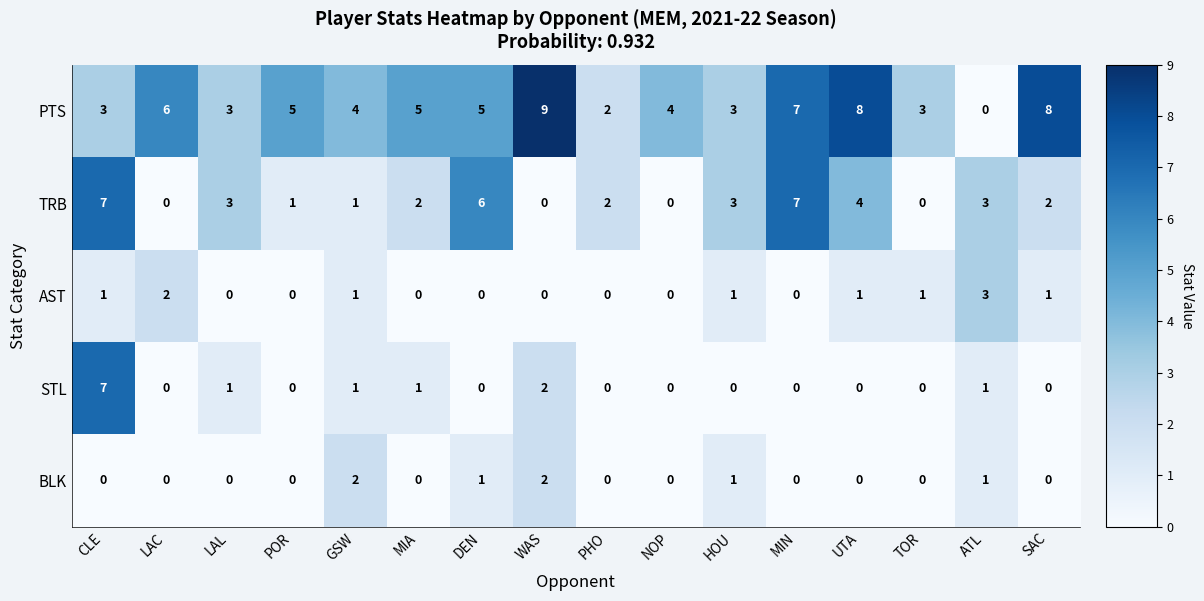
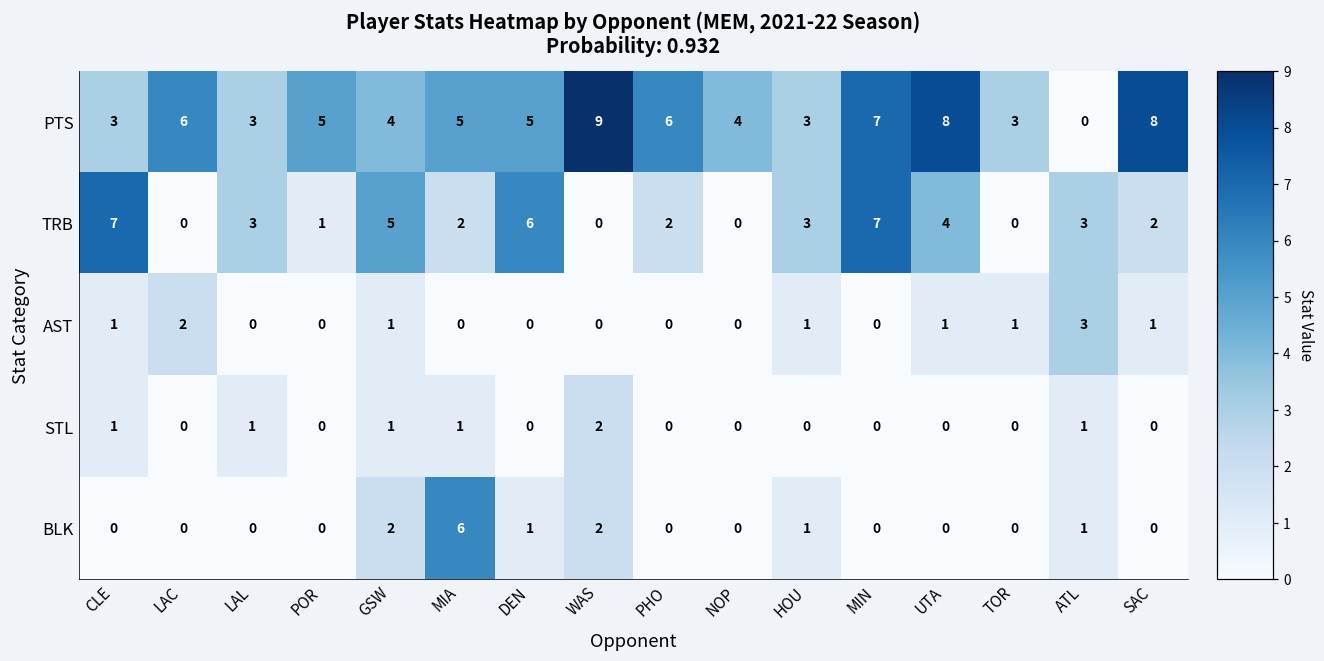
  {
    "PTS": {
      "CLE": 3,
      "LAC": 6,
      "LAL": 3,
      "POR": 5,
      "GSW": 4,
      "MIA": 5,
      "DEN": 5,
      "WAS": 9,
-     "PHO": 2,
+     "PHO": 6,
      "NOP": 4,
      "HOU": 3,
      "MIN": 7,
      "UTA": 8,
      "TOR": 3,
      "ATL": 0,
      "SAC": 8
    },
    "TRB": {
      "CLE": 7,
      "LAC": 0,
      "LAL": 3,
      "POR": 1,
-     "GSW": 1,
+     "GSW": 5,
      "MIA": 2,
      "DEN": 6,
      "WAS": 0,
      "PHO": 2,
      "NOP": 0,
      "HOU": 3,
      "MIN": 7,
      "UTA": 4,
      "TOR": 0,
      "ATL": 3,
      "SAC": 2
    },
    "AST": {
      "CLE": 1,
      "LAC": 2,
      "LAL": 0,
      "POR": 0,
      "GSW": 1,
      "MIA": 0,
      "DEN": 0,
      "WAS": 0,
      "PHO": 0,
      "NOP": 0,
      "HOU": 1,
      "MIN": 0,
      "UTA": 1,
      "TOR": 1,
      "ATL": 3,
      "SAC": 1
    },
    "STL": {
-     "CLE": 7,
+     "CLE": 1,
      "LAC": 0,
      "LAL": 1,
      "POR": 0,
      "GSW": 1,
      "MIA": 1,
      "DEN": 0,
      "WAS": 2,
      "PHO": 0,
      "NOP": 0,
      "HOU": 0,
      "MIN": 0,
      "UTA": 0,
      "TOR": 0,
      "ATL": 1,
      "SAC": 0
    },
    "BLK": {
      "CLE": 0,
      "LAC": 0,
      "LAL": 0,
      "POR": 0,
      "GSW": 2,
-     "MIA": 0,
+     "MIA": 6,
      "DEN": 1,
      "WAS": 2,
      "PHO": 0,
      "NOP": 0,
      "HOU": 1,
      "MIN": 0,
      "UTA": 0,
      "TOR": 0,
      "ATL": 1,
      "SAC": 0
    }
  }
